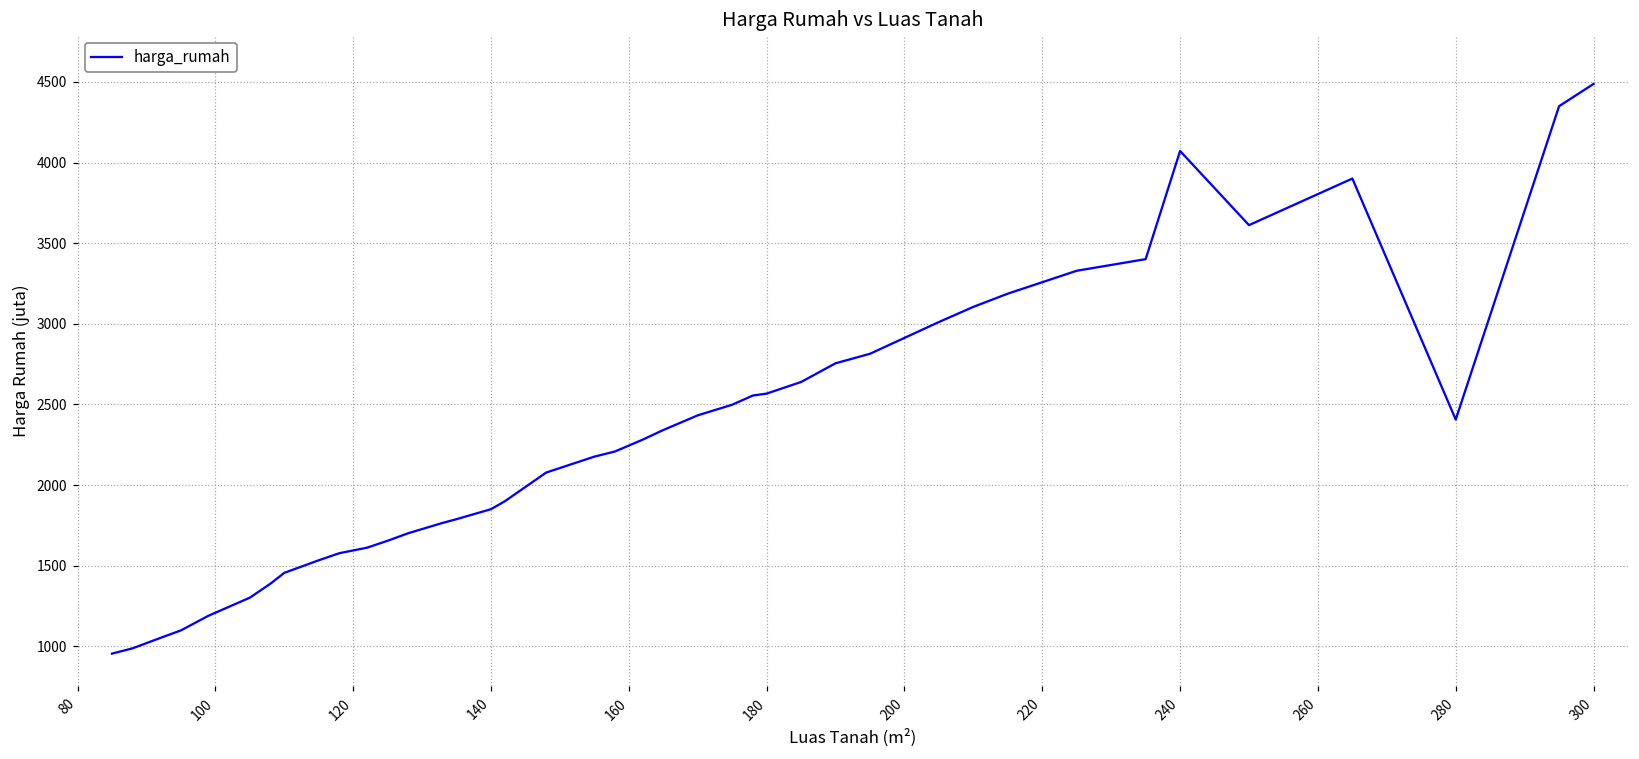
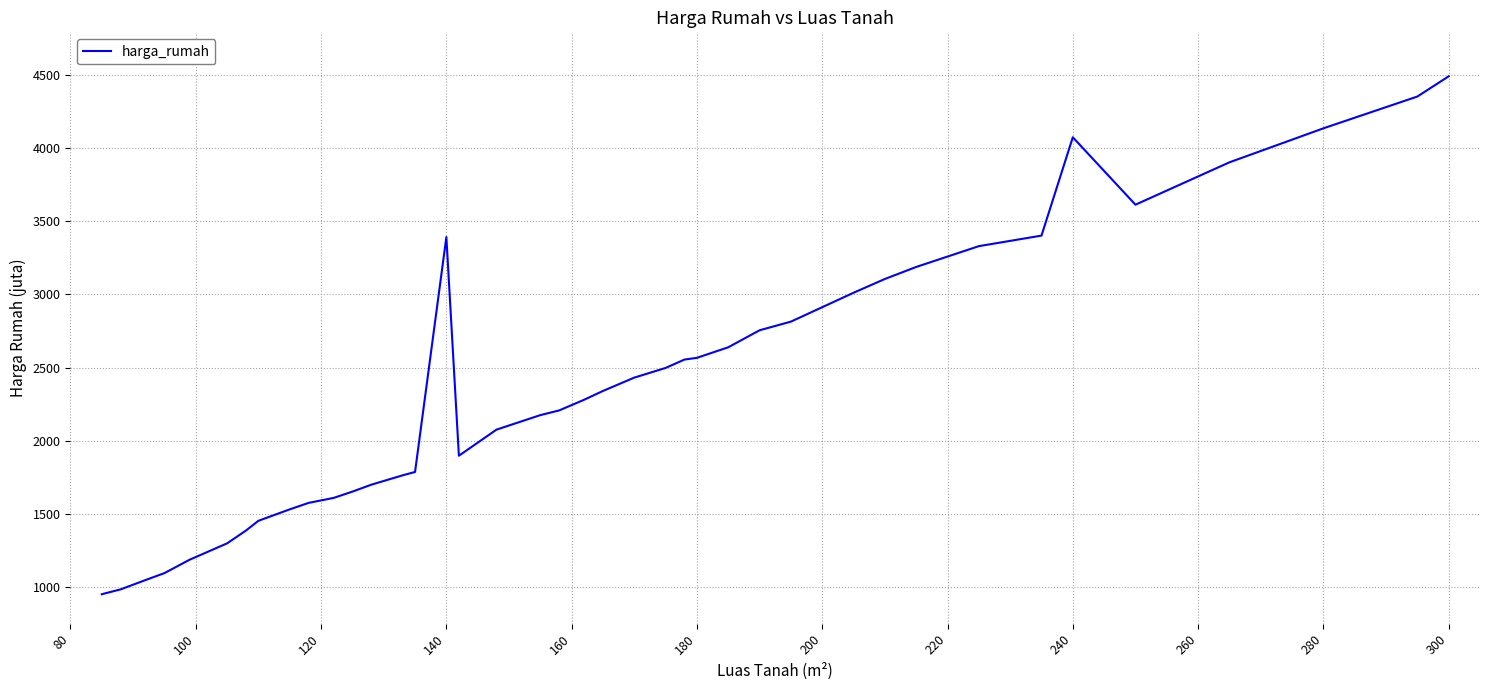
  {
-   "140": 1850,
+   "140": 3390,
    "180": 2570,
    "240": 4070,
-   "280": 2410,
+   "280": 4130,
    "300": 4490
  }
